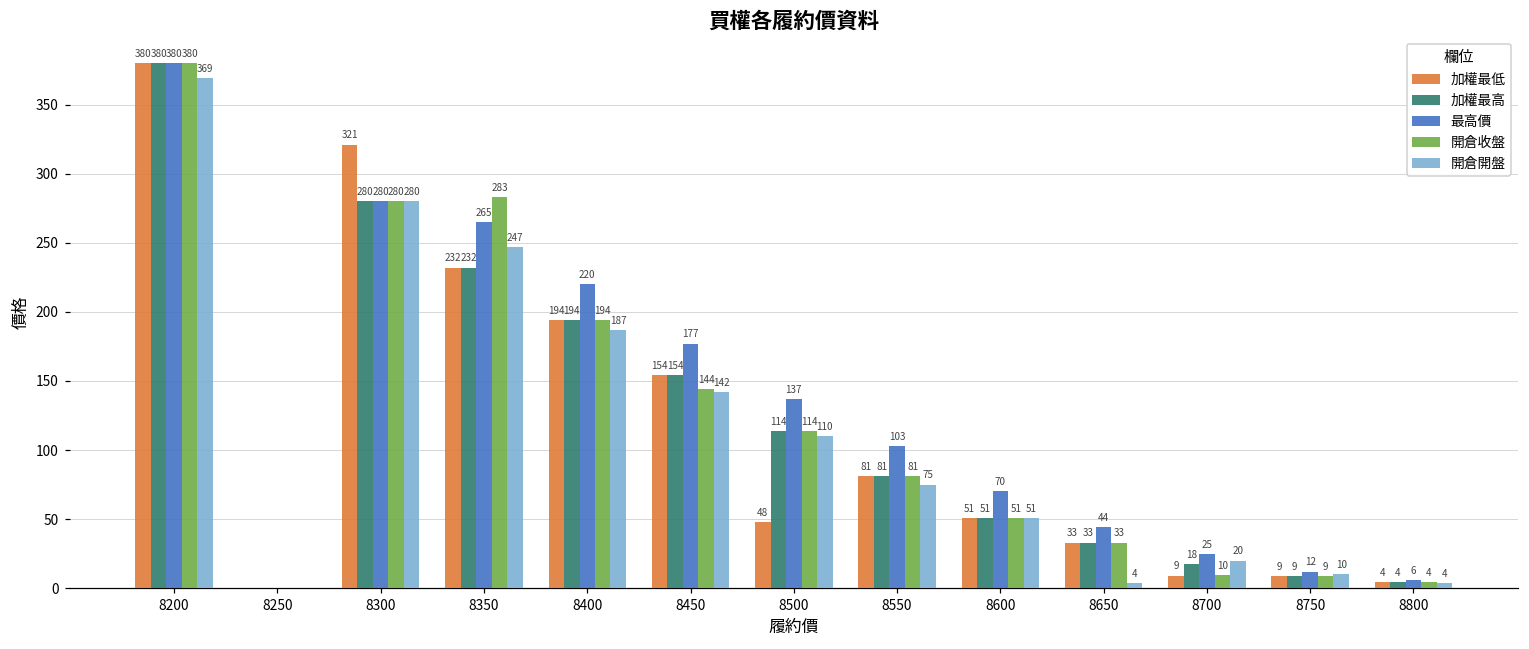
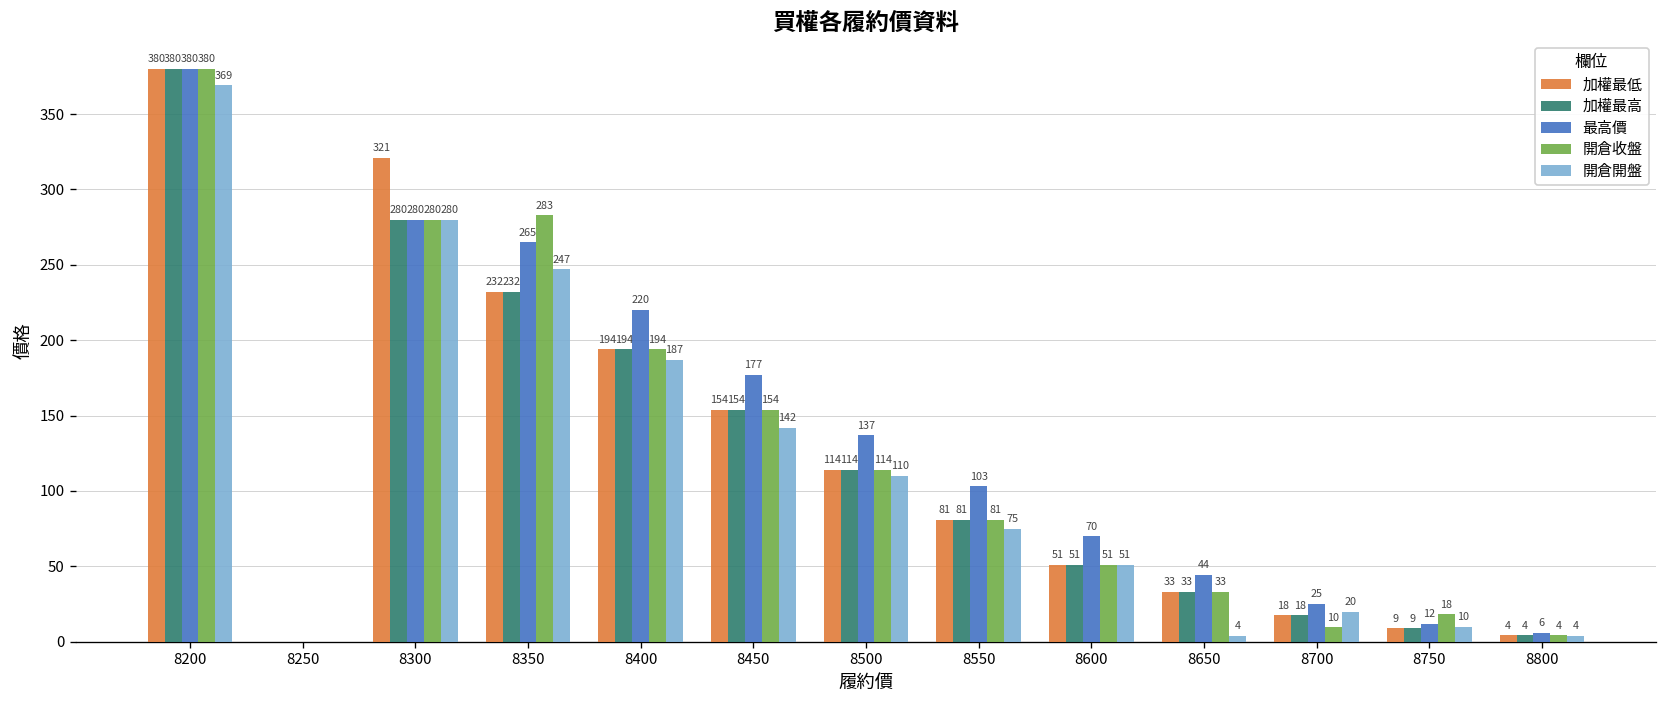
  {
    "加權最低": {
      "8200": 380,
      "8300": 321,
      "8350": 232,
      "8400": 194,
      "8450": 154,
-     "8500": 48,
+     "8500": 114,
      "8550": 81,
      "8600": 51,
      "8650": 33,
-     "8700": 9,
+     "8700": 18,
      "8750": 9,
      "8800": 4
    },
    "加權最高": {
      "8200": 380,
      "8300": 280,
      "8350": 232,
      "8400": 194,
      "8450": 154,
      "8500": 114,
      "8550": 81,
      "8600": 51,
      "8650": 33,
      "8700": 18,
      "8750": 9,
      "8800": 4
    },
    "最高價": {
      "8200": 380,
      "8300": 280,
      "8350": 265,
      "8400": 220,
      "8450": 177,
      "8500": 137,
      "8550": 103,
      "8600": 70,
      "8650": 44,
      "8700": 25,
      "8750": 12,
      "8800": 6
    },
    "開倉收盤": {
      "8200": 380,
      "8300": 280,
      "8350": 283,
      "8400": 194,
-     "8450": 144,
+     "8450": 154,
      "8500": 114,
      "8550": 81,
      "8600": 51,
      "8650": 33,
      "8700": 10,
-     "8750": 9,
+     "8750": 18,
      "8800": 4
    },
    "開倉開盤": {
      "8200": 369,
      "8300": 280,
      "8350": 247,
      "8400": 187,
      "8450": 142,
      "8500": 110,
      "8550": 75,
      "8600": 51,
      "8650": 4,
      "8700": 20,
      "8750": 10,
      "8800": 4
    }
  }
